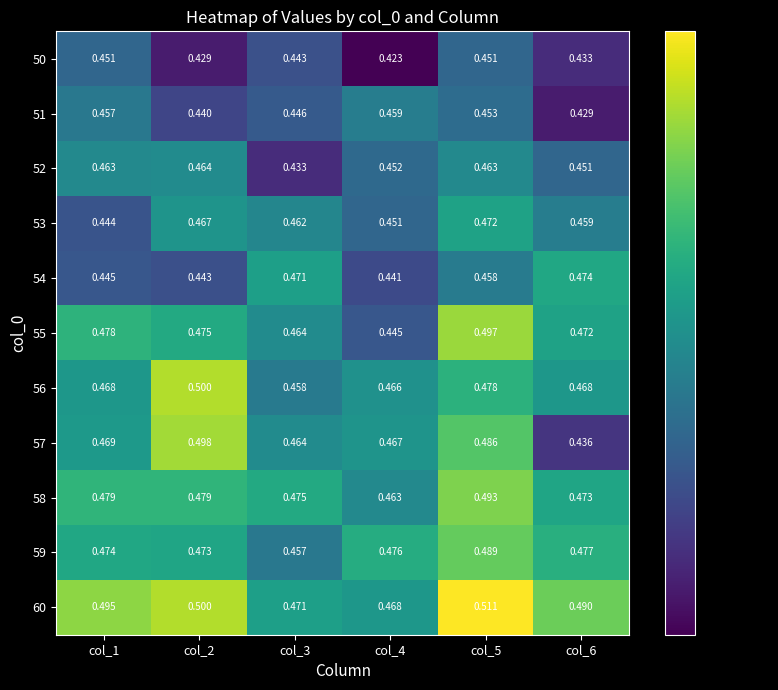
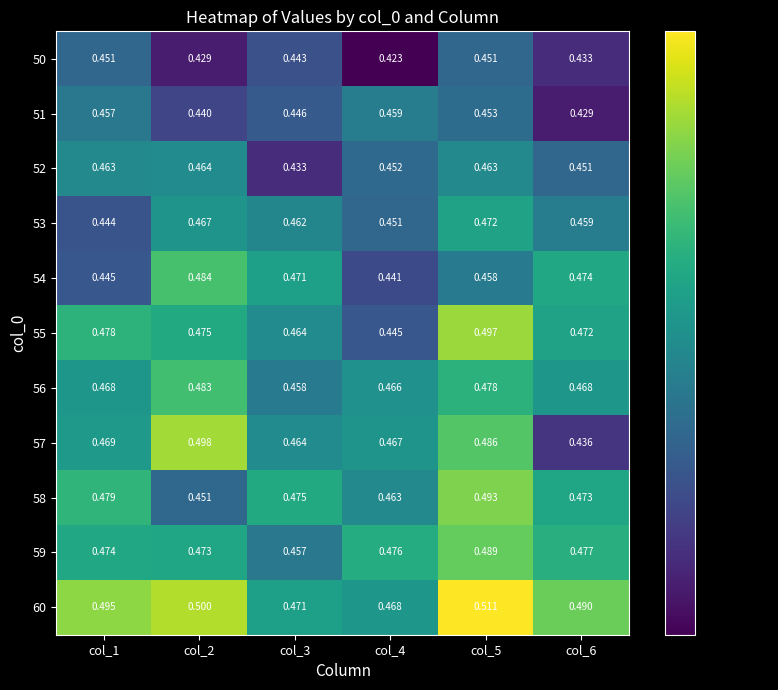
  {
    "50": {
      "col_1": 0.451,
      "col_2": 0.429,
      "col_3": 0.443,
      "col_4": 0.423,
      "col_5": 0.451,
      "col_6": 0.433
    },
    "51": {
      "col_1": 0.457,
      "col_2": 0.440,
      "col_3": 0.446,
      "col_4": 0.459,
      "col_5": 0.453,
      "col_6": 0.429
    },
    "52": {
      "col_1": 0.463,
      "col_2": 0.464,
      "col_3": 0.433,
      "col_4": 0.452,
      "col_5": 0.463,
      "col_6": 0.451
    },
    "53": {
      "col_1": 0.444,
      "col_2": 0.467,
      "col_3": 0.462,
      "col_4": 0.451,
      "col_5": 0.472,
      "col_6": 0.459
    },
    "54": {
      "col_1": 0.445,
-     "col_2": 0.443,
+     "col_2": 0.484,
      "col_3": 0.471,
      "col_4": 0.441,
      "col_5": 0.458,
      "col_6": 0.474
    },
    "55": {
      "col_1": 0.478,
      "col_2": 0.475,
      "col_3": 0.464,
      "col_4": 0.445,
      "col_5": 0.497,
      "col_6": 0.472
    },
    "56": {
      "col_1": 0.468,
-     "col_2": 0.500,
+     "col_2": 0.483,
      "col_3": 0.458,
      "col_4": 0.466,
      "col_5": 0.478,
      "col_6": 0.468
    },
    "57": {
      "col_1": 0.469,
      "col_2": 0.498,
      "col_3": 0.464,
      "col_4": 0.467,
      "col_5": 0.486,
      "col_6": 0.436
    },
    "58": {
      "col_1": 0.479,
-     "col_2": 0.479,
+     "col_2": 0.451,
      "col_3": 0.475,
      "col_4": 0.463,
      "col_5": 0.493,
      "col_6": 0.473
    },
    "59": {
      "col_1": 0.474,
      "col_2": 0.473,
      "col_3": 0.457,
      "col_4": 0.476,
      "col_5": 0.489,
      "col_6": 0.477
    },
    "60": {
      "col_1": 0.495,
      "col_2": 0.500,
      "col_3": 0.471,
      "col_4": 0.468,
      "col_5": 0.511,
      "col_6": 0.490
    }
  }
